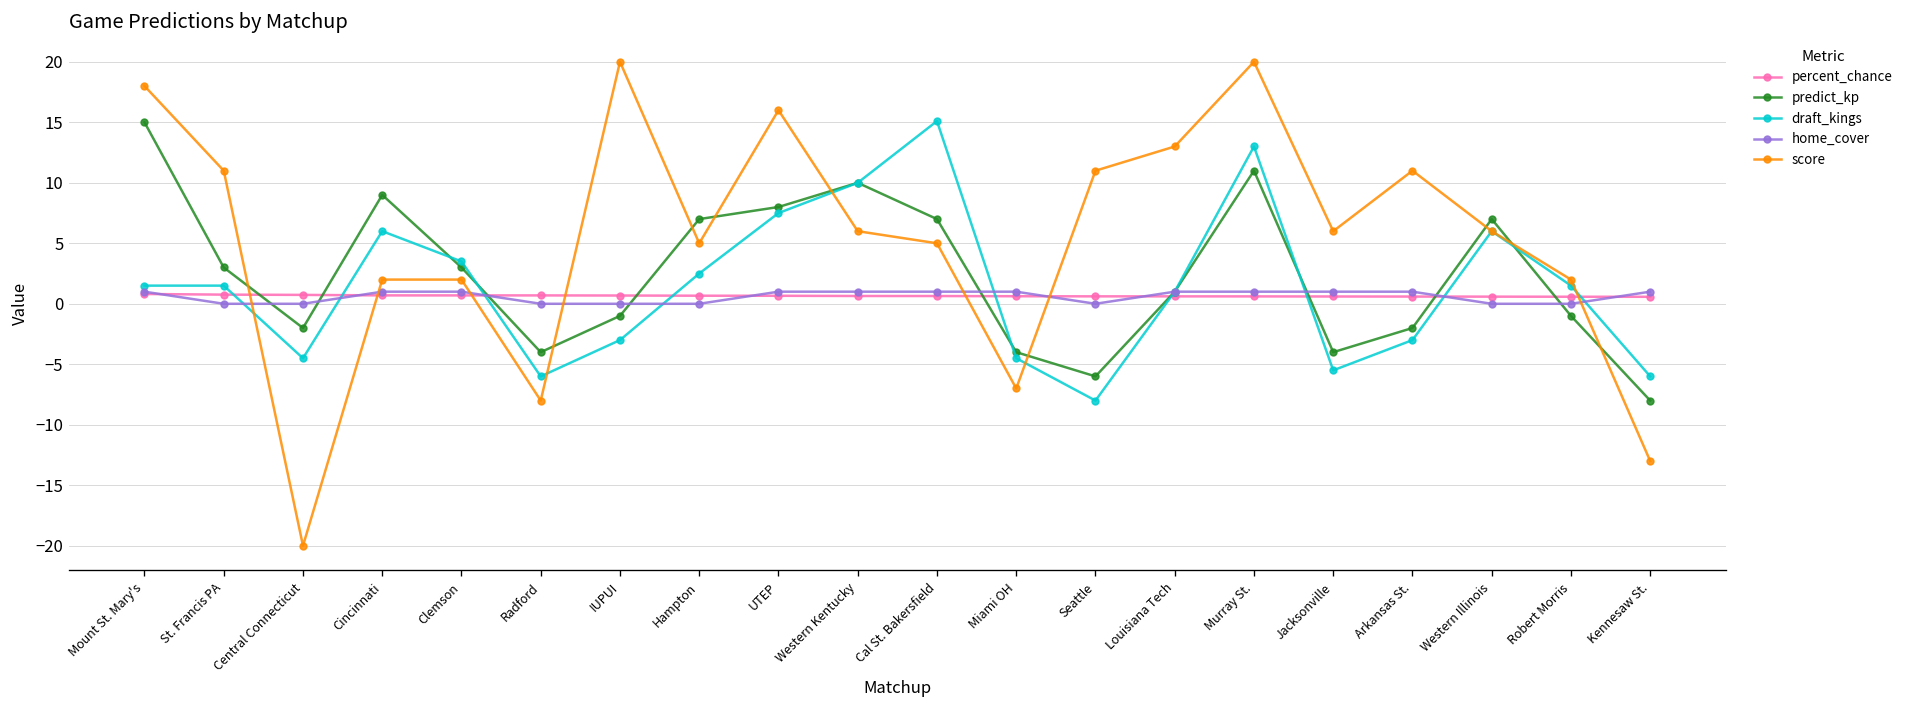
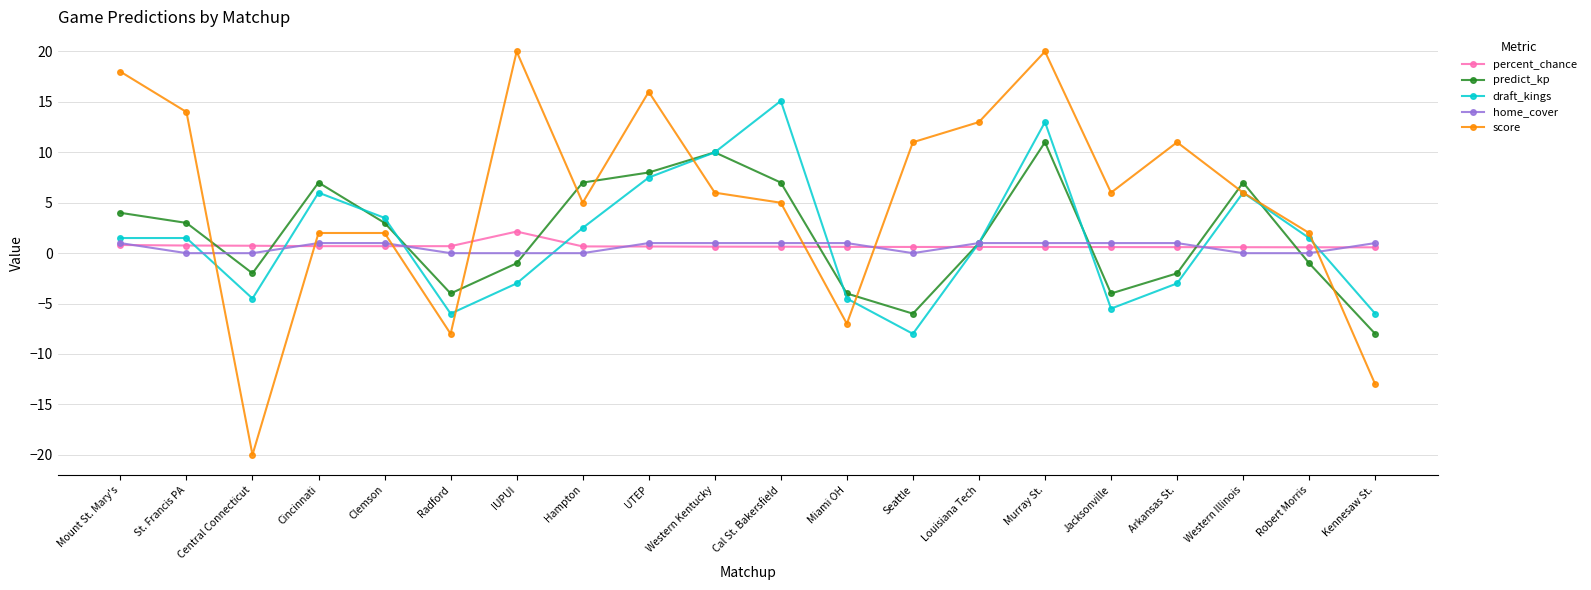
  {
    "percent_chance": {
      "St. Francis PA": 0.8,
      "Central Connecticut": 0.7,
      "Cincinnati": 0.7,
      "Clemson": 0.7,
      "Radford": 0.7,
-     "IUPUI": 0.7,
+     "IUPUI": 2.1,
      "Hampton": 0.7,
      "UTEP": 0.7,
      "Western Kentucky": 0.6,
      "Cal St. Bakersfield": 0.6,
      "Miami OH": 0.6,
      "Seattle": 0.6,
      "Louisiana Tech": 0.6,
      "Murray St.": 0.6,
      "Jacksonville": 0.6,
      "Arkansas St.": 0.6,
      "Western Illinois": 0.6,
      "Robert Morris": 0.6,
      "Kennesaw St.": 0.6
    },
    "predict_kp": {
-     "Mount St. Mary's": 15,
+     "Mount St. Mary's": 4,
      "St. Francis PA": 3,
      "Central Connecticut": -2,
-     "Cincinnati": 9,
+     "Cincinnati": 7,
      "Clemson": 3,
      "Radford": -4,
      "IUPUI": -1,
      "Hampton": 7,
      "UTEP": 8,
      "Cal St. Bakersfield": 7,
      "Miami OH": -4,
      "Seattle": -6,
      "Murray St.": 11,
      "Jacksonville": -4,
      "Arkansas St.": -2,
      "Western Illinois": 7,
      "Robert Morris": -1,
      "Kennesaw St.": -8
    },
    "draft_kings": {
      "Mount St. Mary's": 1.5,
      "St. Francis PA": 1.5,
      "Central Connecticut": -4.5,
      "Cincinnati": 6.0,
      "Clemson": 3.5,
      "Radford": -6.0,
      "IUPUI": -3.0,
      "Hampton": 2.5,
      "UTEP": 7.5,
      "Cal St. Bakersfield": 15.1,
      "Miami OH": -4.5,
      "Seattle": -8.0,
      "Murray St.": 13.0,
      "Jacksonville": -5.5,
      "Arkansas St.": -3.0,
      "Robert Morris": 1.5,
      "Kennesaw St.": -6.0
    },
    "home_cover": {
      "St. Francis PA": 0.0,
      "Central Connecticut": 0.0,
      "Cincinnati": 1.0,
      "Clemson": 1.0,
      "Radford": 0.0,
      "IUPUI": 0.0,
      "Hampton": 0.0,
      "UTEP": 1.0,
      "Western Kentucky": 1.0,
      "Cal St. Bakersfield": 1.0,
      "Miami OH": 1.0,
      "Seattle": 0.0,
      "Murray St.": 1.0,
      "Jacksonville": 1.0,
      "Arkansas St.": 1.0,
      "Western Illinois": 0.0,
      "Robert Morris": 0.0,
      "Kennesaw St.": 1.0
    },
    "score": {
      "Mount St. Mary's": 18,
-     "St. Francis PA": 11,
+     "St. Francis PA": 14,
      "Central Connecticut": -20,
      "Cincinnati": 2,
      "Clemson": 2,
      "Radford": -8,
      "IUPUI": 20,
      "Hampton": 5,
      "UTEP": 16,
      "Western Kentucky": 6,
      "Cal St. Bakersfield": 5,
      "Miami OH": -7,
      "Seattle": 11,
      "Louisiana Tech": 13,
      "Murray St.": 20,
      "Jacksonville": 6,
      "Arkansas St.": 11,
      "Robert Morris": 2,
      "Kennesaw St.": -13
    }
  }
